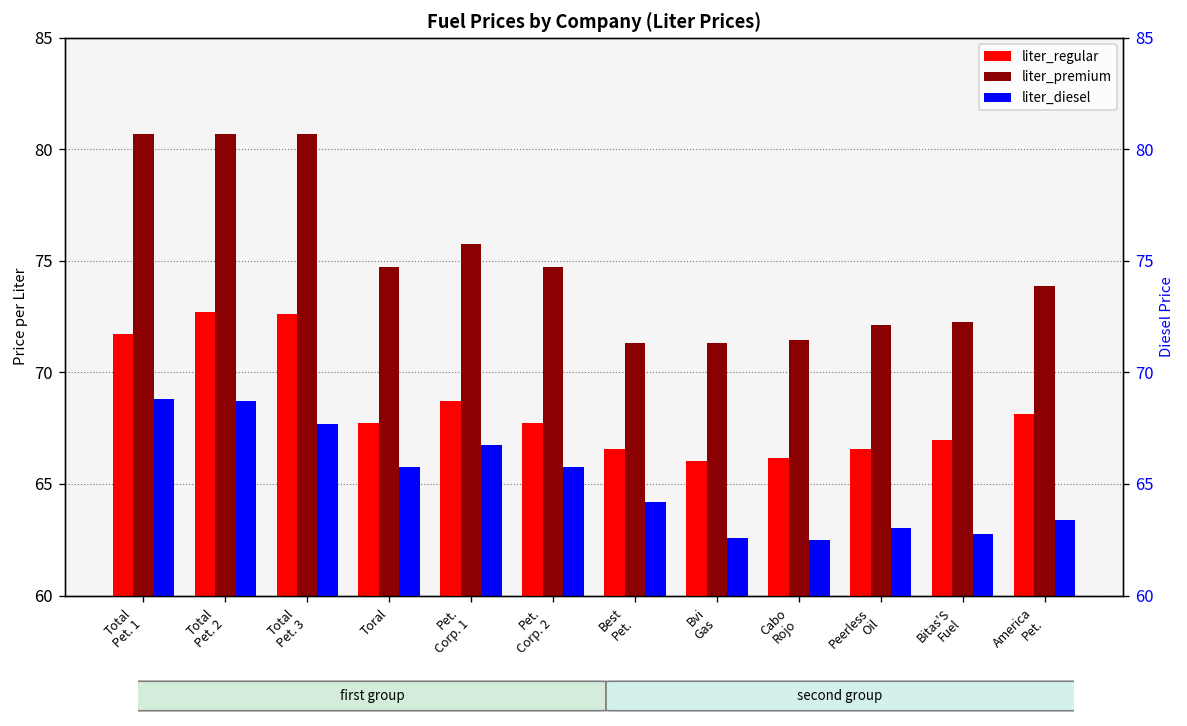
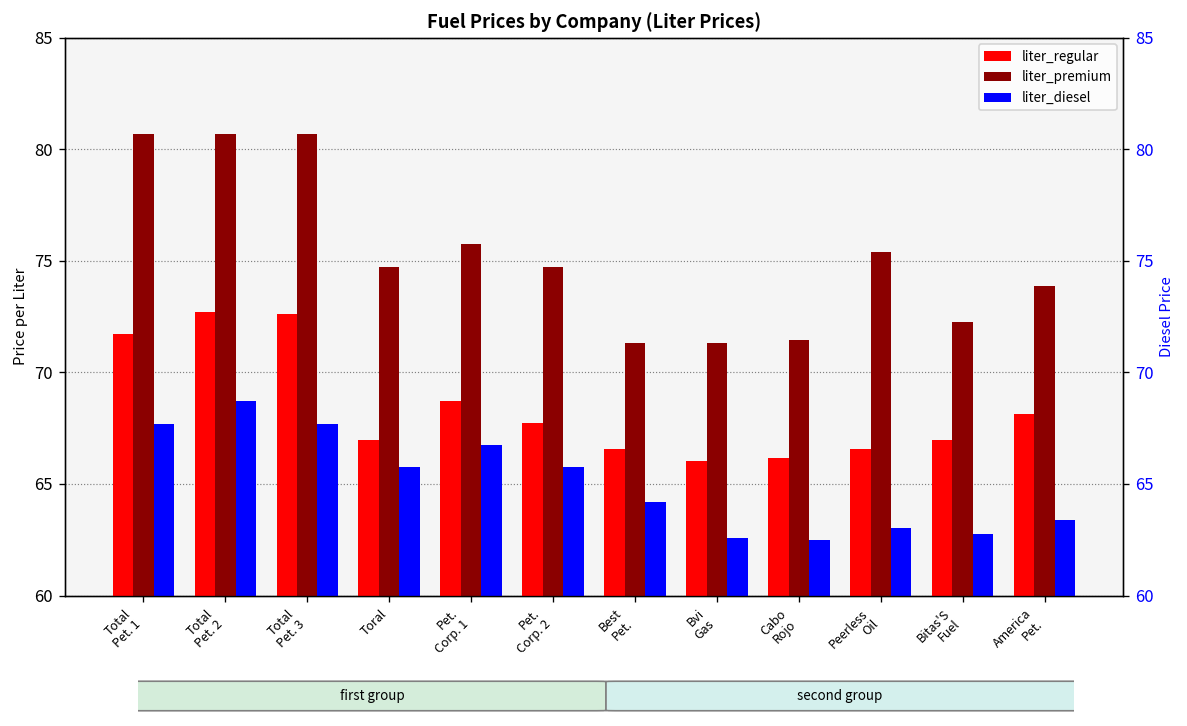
  {
    "liter_regular": {
      "Total Pet. 1": 71.7,
      "Total Pet. 2": 72.7,
      "Total Pet. 3": 72.6,
-     "Toral": 67.7,
+     "Toral": 67.0,
      "Pet. Corp. 1": 68.7,
      "Pet. Corp. 2": 67.7,
      "Best Pet.": 66.6,
      "Bvi Gas": 66.0,
      "Cabo Rojo": 66.2,
      "Peerless Oil": 66.6,
      "Bitas'S Fuel": 67.0,
      "America Pet.": 68.1
    },
    "liter_premium": {
      "Total Pet. 1": 80.7,
      "Total Pet. 2": 80.7,
      "Total Pet. 3": 80.7,
      "Toral": 74.7,
      "Pet. Corp. 1": 75.7,
      "Pet. Corp. 2": 74.7,
      "Best Pet.": 71.3,
      "Bvi Gas": 71.3,
      "Cabo Rojo": 71.5,
-     "Peerless Oil": 72.1,
+     "Peerless Oil": 75.4,
      "Bitas'S Fuel": 72.3,
      "America Pet.": 73.9
    },
    "liter_diesel": {
-     "Total Pet. 1": 68.8,
+     "Total Pet. 1": 67.7,
      "Total Pet. 2": 68.7,
      "Total Pet. 3": 67.7,
      "Toral": 65.7,
      "Pet. Corp. 1": 66.7,
      "Pet. Corp. 2": 65.7,
      "Best Pet.": 64.2,
      "Bvi Gas": 62.6,
      "Cabo Rojo": 62.5,
      "Peerless Oil": 63.0,
      "Bitas'S Fuel": 62.7,
      "America Pet.": 63.4
    }
  }
